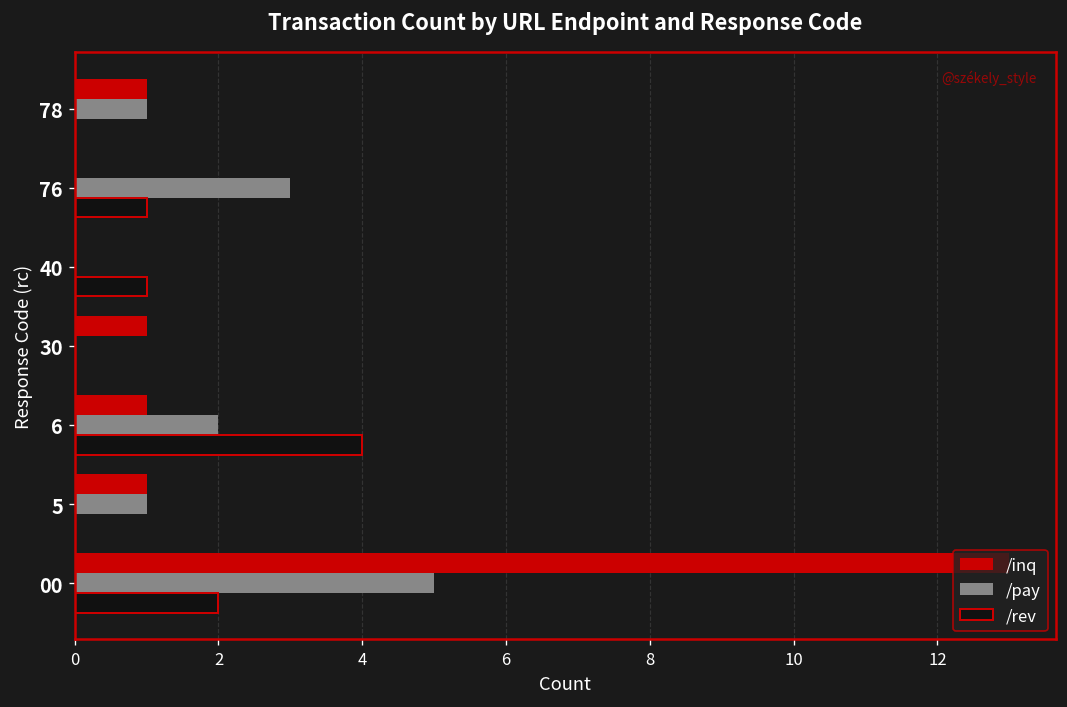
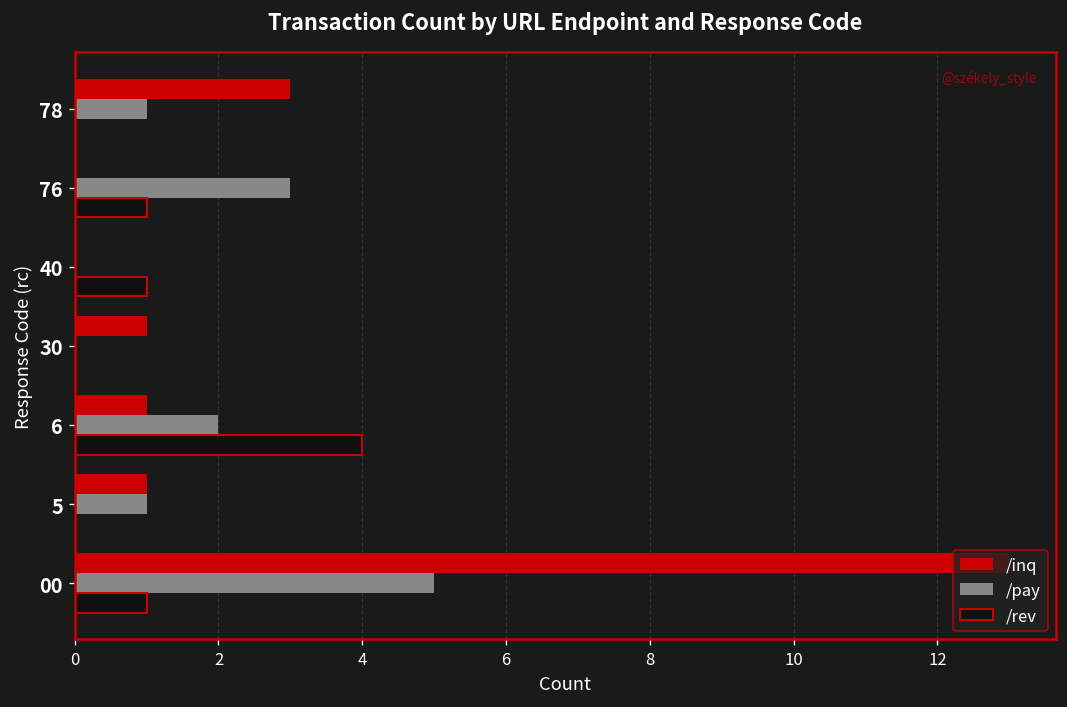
  {
    "/inq": {
-     "78": 1,
+     "78": 3,
      "76": 0,
      "40": 0,
      "30": 1,
      "6": 1,
      "5": 1
    },
    "/pay": {
      "78": 1,
      "76": 3,
      "40": 0,
      "30": 0,
      "6": 2,
      "5": 1,
      "00": 5
    },
    "/rev": {
      "78": 0,
      "76": 1,
      "40": 1,
      "30": 0,
      "6": 4,
      "5": 0,
-     "00": 2
+     "00": 1
    }
  }
